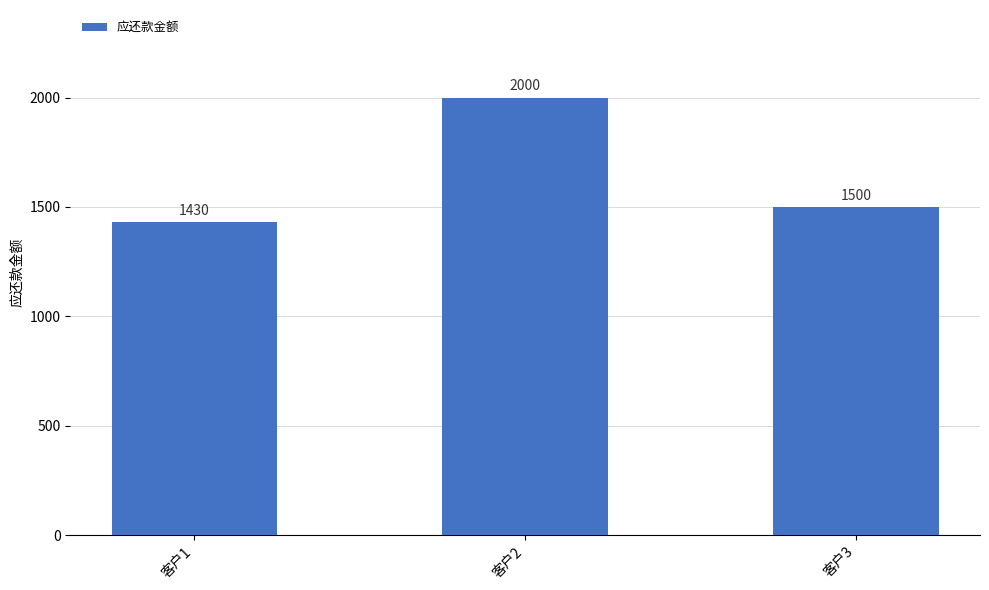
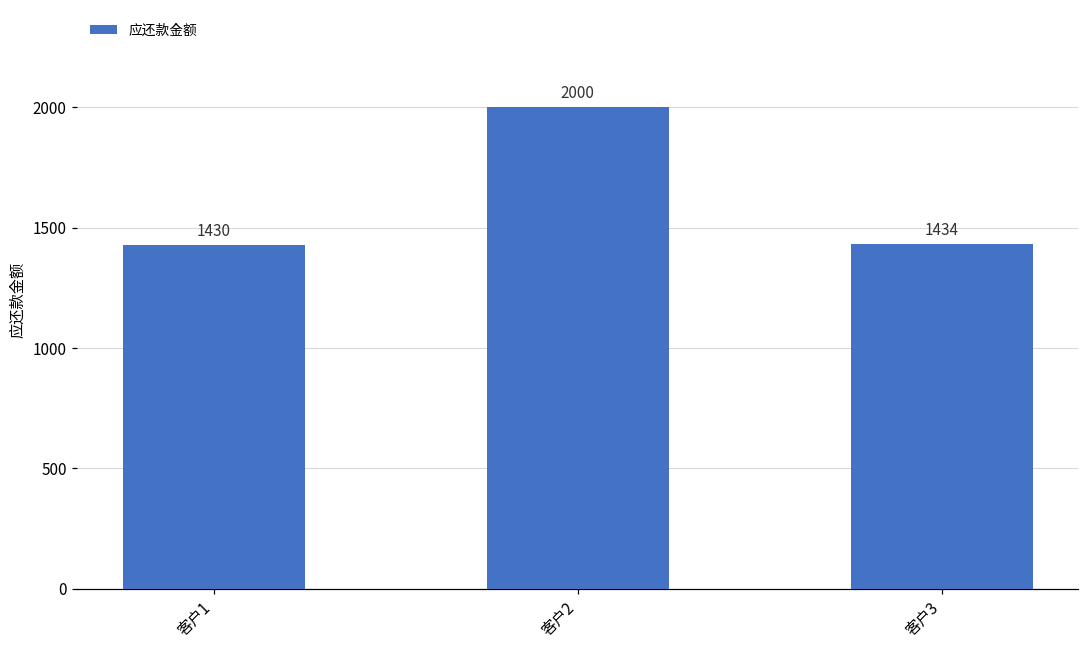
  {
    "客户1": 1430,
    "客户2": 2000,
-   "客户3": 1500
+   "客户3": 1434
  }
